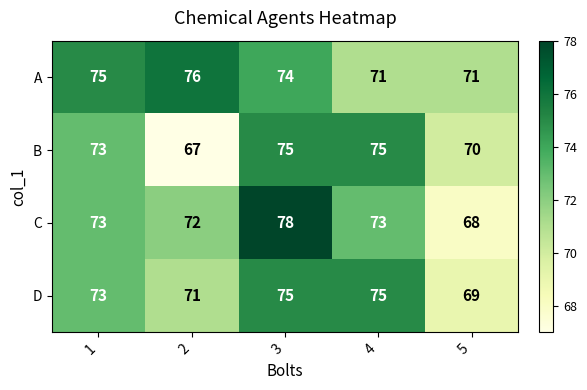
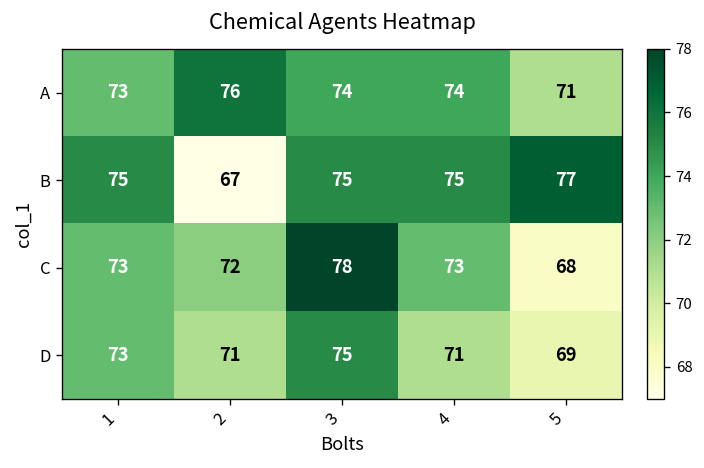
  {
    "A": {
-     "1": 75,
+     "1": 73,
      "2": 76,
      "3": 74,
-     "4": 71,
+     "4": 74,
      "5": 71
    },
    "B": {
-     "1": 73,
+     "1": 75,
      "2": 67,
      "3": 75,
      "4": 75,
-     "5": 70
+     "5": 77
    },
    "C": {
      "1": 73,
      "2": 72,
      "3": 78,
      "4": 73,
      "5": 68
    },
    "D": {
      "1": 73,
      "2": 71,
      "3": 75,
-     "4": 75,
+     "4": 71,
      "5": 69
    }
  }
